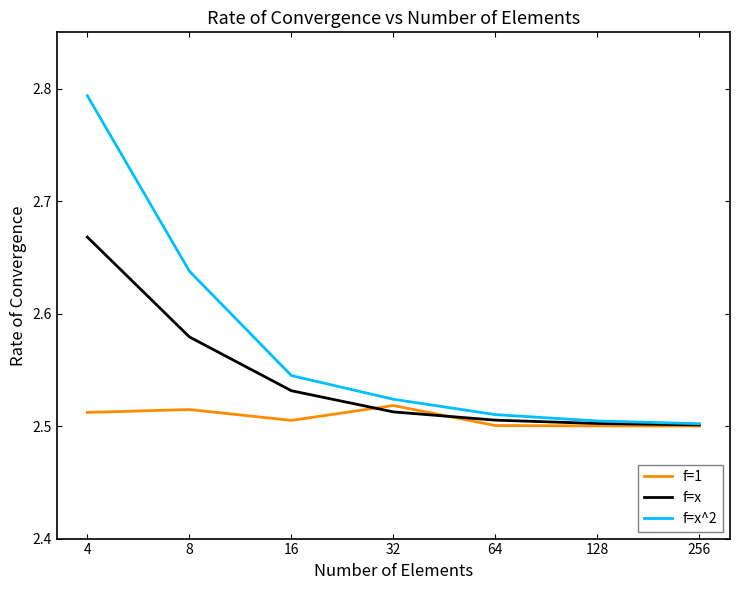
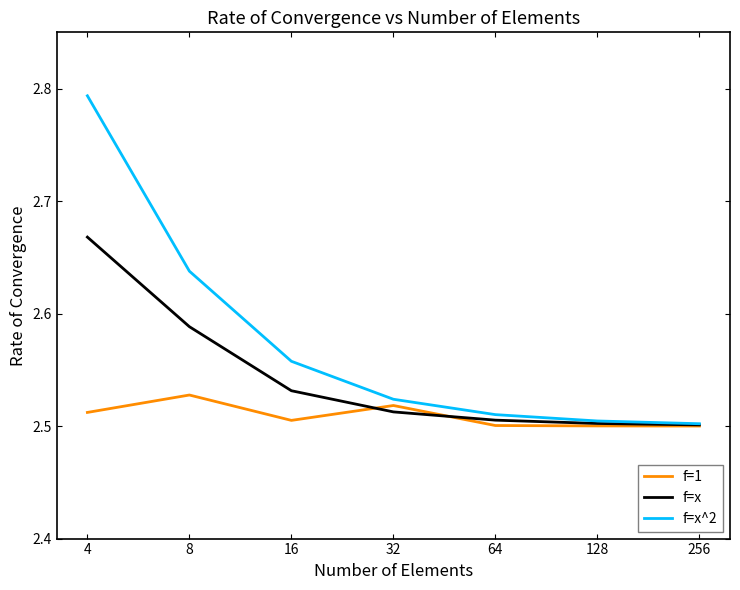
  {
    "f=1": {
      "4": 2.512,
-     "8": 2.515,
+     "8": 2.528,
      "16": 2.505,
      "32": 2.518,
      "64": 2.500
    },
    "f=x": {
      "4": 2.668,
-     "8": 2.579,
+     "8": 2.588,
      "16": 2.531,
      "32": 2.513,
      "64": 2.505
    },
    "f=x^2": {
      "4": 2.794,
      "8": 2.638,
-     "16": 2.545,
+     "16": 2.558,
      "32": 2.524,
      "64": 2.510
    }
  }
